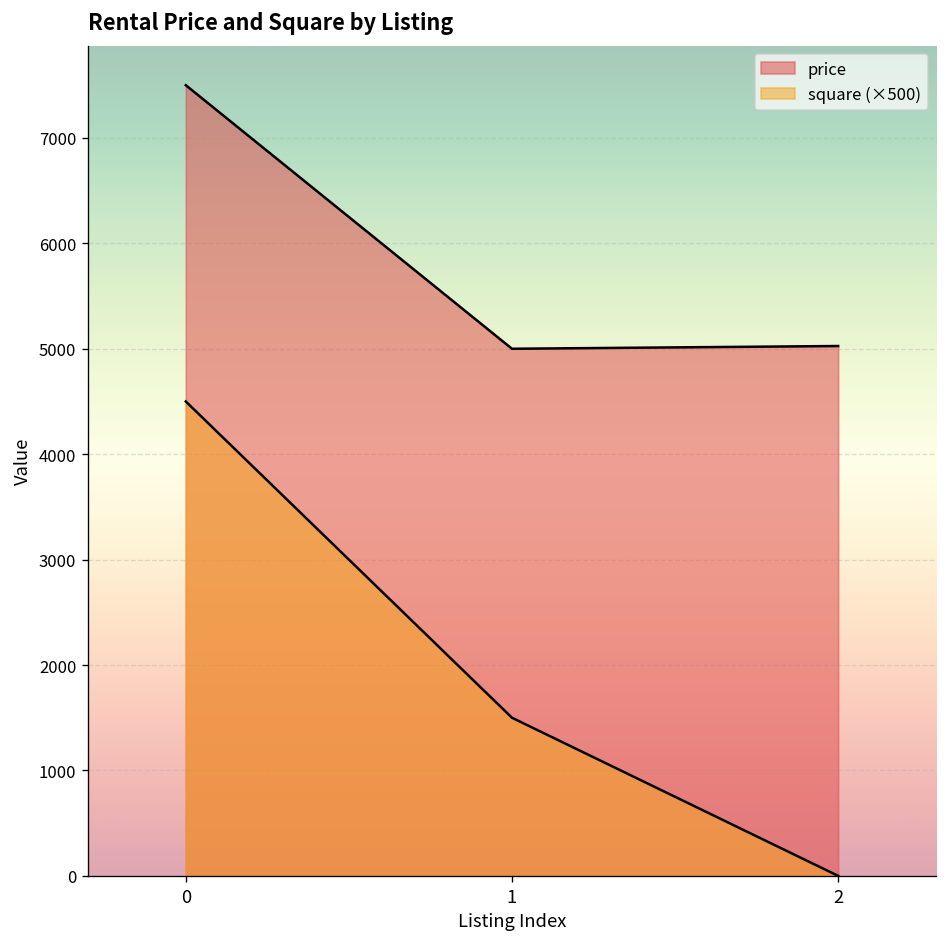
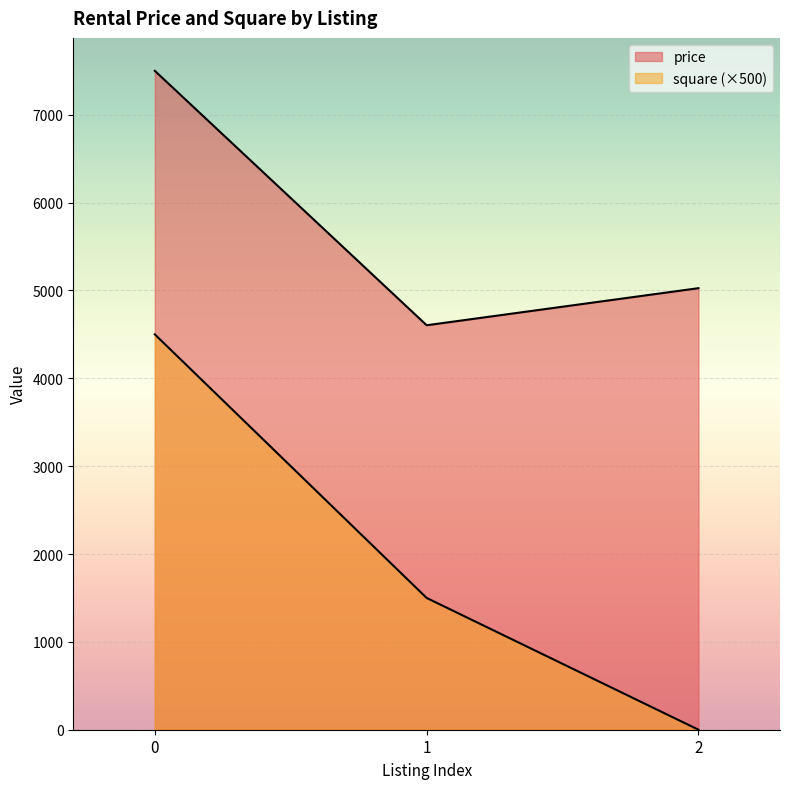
  {
    "price": {
      "0": 7500,
-     "1": 5000,
+     "1": 4600,
      "2": 5000
    },
    "square (×500)": {
      "0": 4500,
      "1": 1500,
      "2": 0
    }
  }
